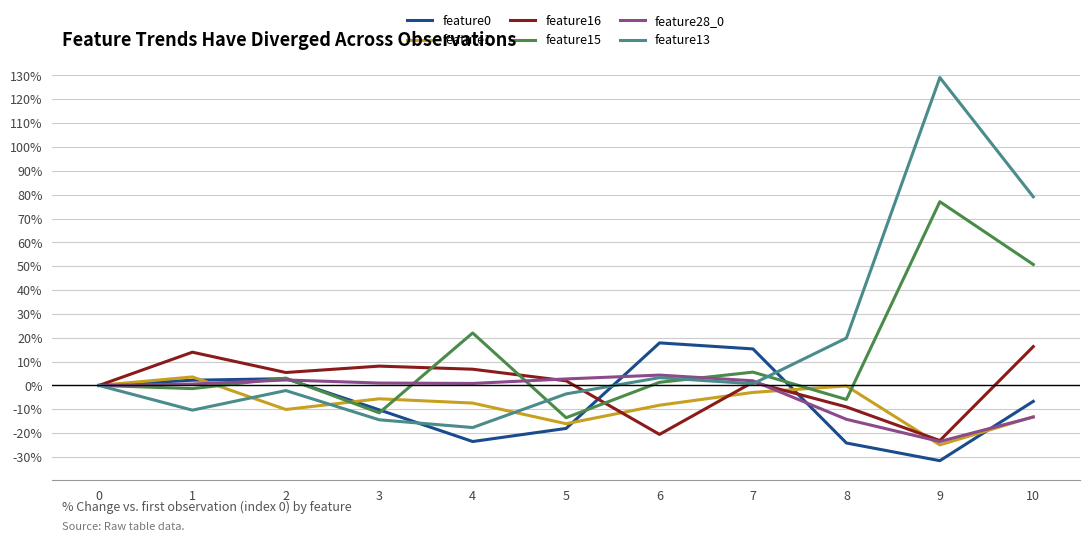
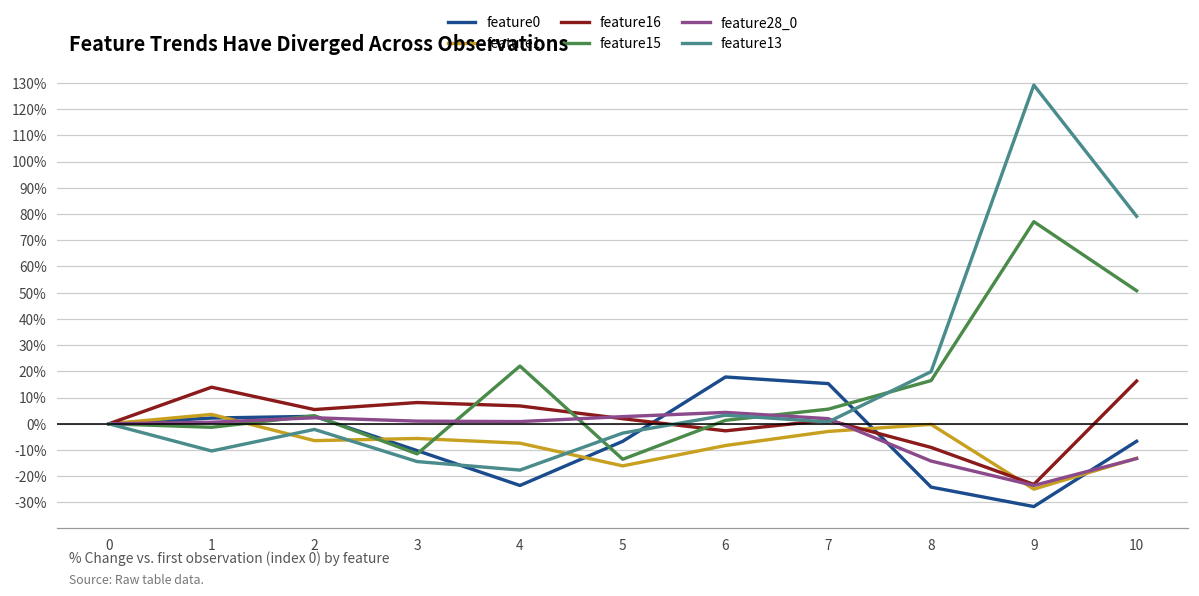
  {
    "feature0": {
      "1": "2%",
      "3": "-10%",
      "4": "-24%",
-     "5": "-18%",
+     "5": "-7%",
      "6": "18%",
      "7": "15%",
      "8": "-24%",
      "9": "-32%",
      "10": "-7%"
    },
    "feature1": {
      "1": "4%",
-     "2": "-10%",
+     "2": "-6%",
      "3": "-6%",
      "4": "-7%",
      "5": "-16%",
      "6": "-8%",
      "7": "-3%",
      "8": "0%",
      "9": "-25%"
    },
    "feature16": {
      "1": "14%",
      "2": "5%",
      "3": "8%",
      "4": "7%",
-     "6": "-21%",
+     "6": "-3%",
      "8": "-9%",
      "10": "16%"
    },
    "feature15": {
      "1": "-1%",
      "3": "-11%",
      "4": "22%",
      "5": "-14%",
      "6": "1%",
      "7": "6%",
-     "8": "-6%",
+     "8": "16%",
      "9": "77%",
      "10": "51%"
    },
    "feature28_0": {
      "1": "1%",
      "3": "1%",
      "4": "1%",
      "6": "4%",
      "8": "-14%"
    },
    "feature13": {
      "1": "-10%",
      "2": "-2%",
      "3": "-14%",
      "4": "-18%",
      "5": "-4%",
      "6": "3%",
      "8": "20%",
      "9": "129%",
      "10": "79%"
    }
  }
